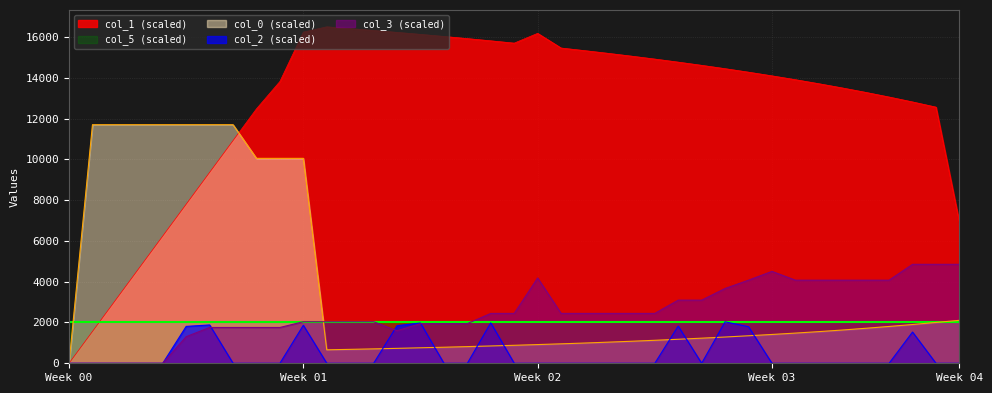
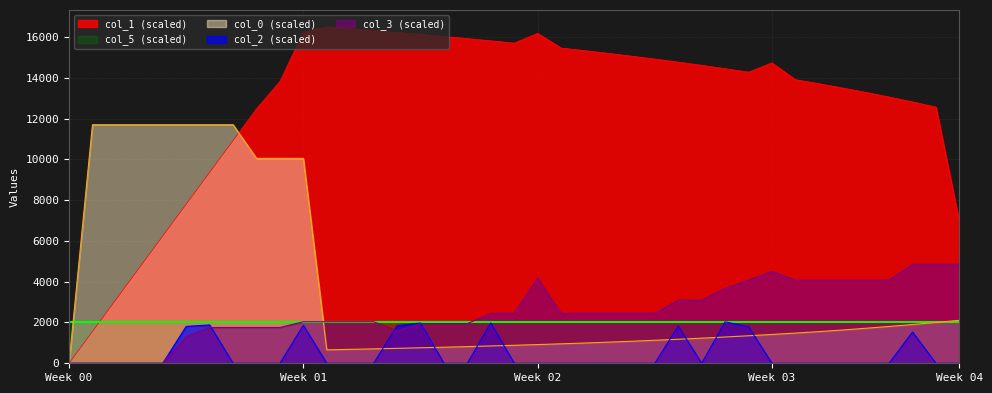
  {
    "col_1 (scaled)": {
      "Week 02": 16200,
-     "Week 03": 14100,
+     "Week 03": 14700,
      "Week 04": 6900
    },
    "col_5 (scaled)": {
      "Week 00": 2000,
      "Week 02": 2000,
      "Week 03": 2000
    },
    "col_0 (scaled)": {
      "Week 01": 10100,
      "Week 02": 900,
      "Week 03": 1400
    },
    "col_2 (scaled)": {
      "Week 01": 1900,
      "Week 02": 0,
      "Week 03": 0,
      "Week 04": 0
    },
    "col_3 (scaled)": {
      "Week 02": 4200,
      "Week 03": 4500,
      "Week 04": 4900
    }
  }
